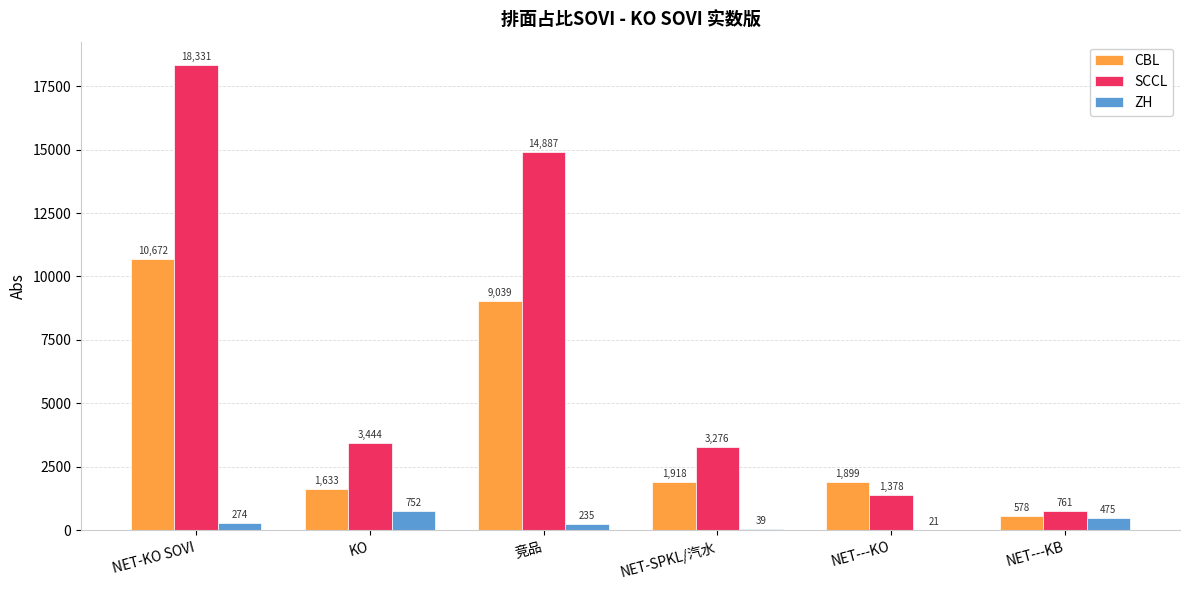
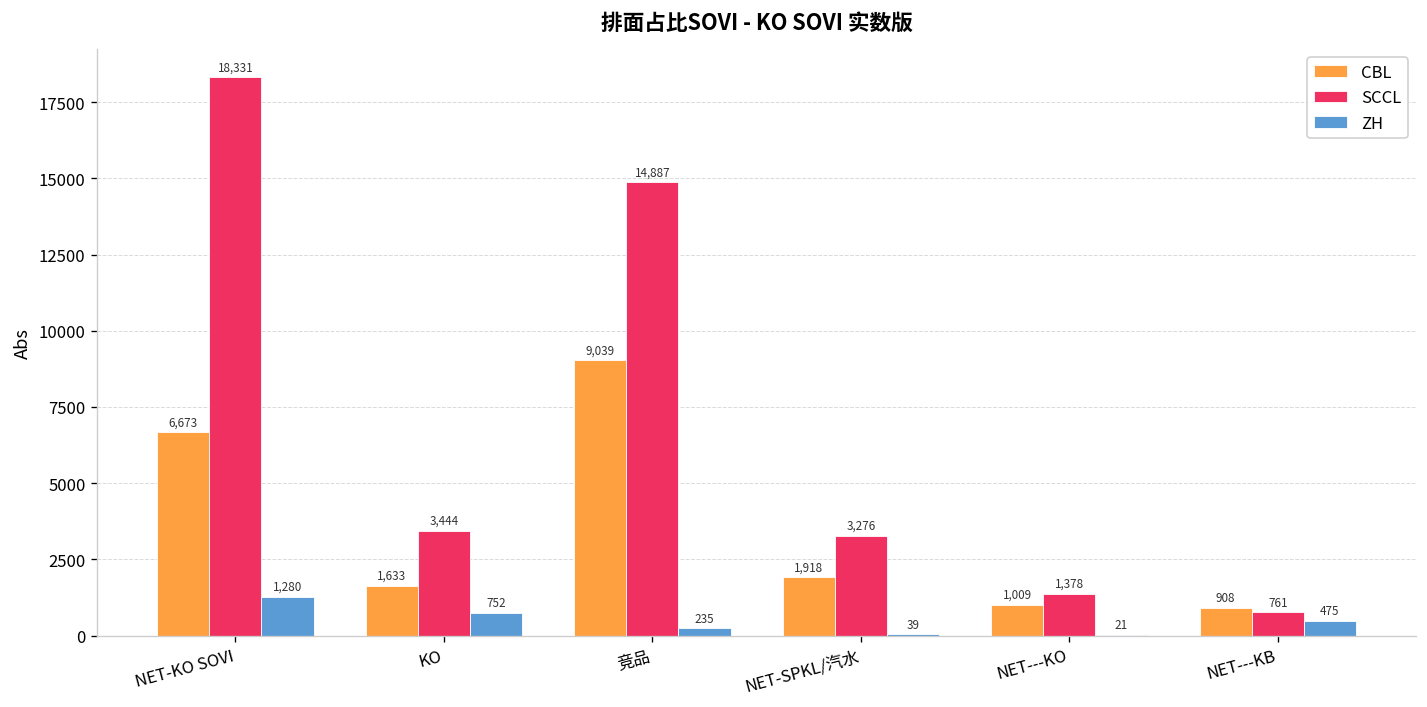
  {
    "CBL": {
-     "NET-KO SOVI": "10,672",
+     "NET-KO SOVI": "6,673",
      "KO": "1,633",
      "竞品": "9,039",
      "NET-SPKL/汽水": "1,918",
-     "NET---KO": "1,899",
-     "NET---KB": "578"
+     "NET---KO": "1,009",
+     "NET---KB": "908"
    },
    "SCCL": {
      "NET-KO SOVI": "18,331",
      "KO": "3,444",
      "竞品": "14,887",
      "NET-SPKL/汽水": "3,276",
      "NET---KO": "1,378",
      "NET---KB": "761"
    },
    "ZH": {
-     "NET-KO SOVI": "274",
+     "NET-KO SOVI": "1,280",
      "KO": "752",
      "竞品": "235",
      "NET-SPKL/汽水": "39",
      "NET---KO": "21",
      "NET---KB": "475"
    }
  }
